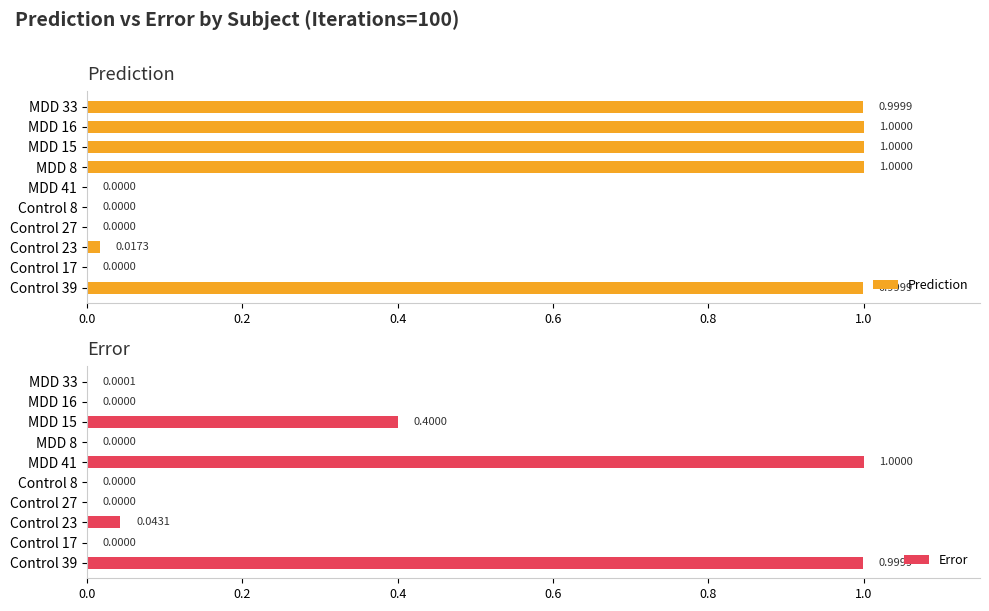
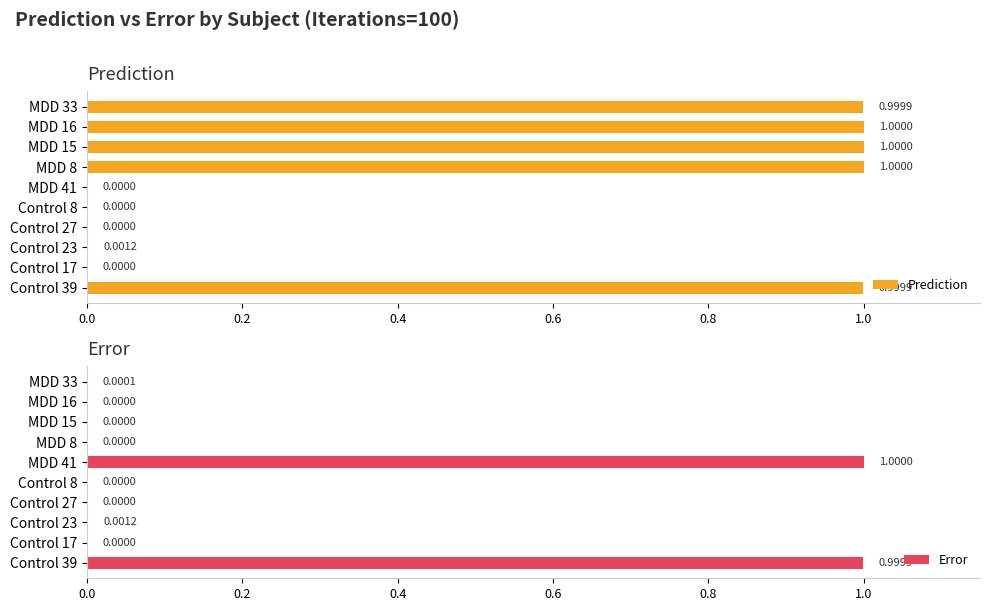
  {
    "Prediction": {
      "MDD 33": 0.9999,
      "MDD 16": 1.0000,
      "MDD 15": 1.0000,
      "MDD 8": 1.0000,
      "MDD 41": 0.0000,
      "Control 8": 0.0000,
      "Control 27": 0.0000,
-     "Control 23": 0.0173,
+     "Control 23": 0.0012,
      "Control 17": 0.0000,
      "Control 39": 0.9999
    },
    "Error": {
      "MDD 33": 0.0001,
      "MDD 16": 0.0000,
-     "MDD 15": 0.4000,
+     "MDD 15": 0.0000,
      "MDD 8": 0.0000,
      "MDD 41": 1.0000,
      "Control 8": 0.0000,
      "Control 27": 0.0000,
-     "Control 23": 0.0431,
+     "Control 23": 0.0012,
      "Control 17": 0.0000,
      "Control 39": 0.9999
    }
  }
